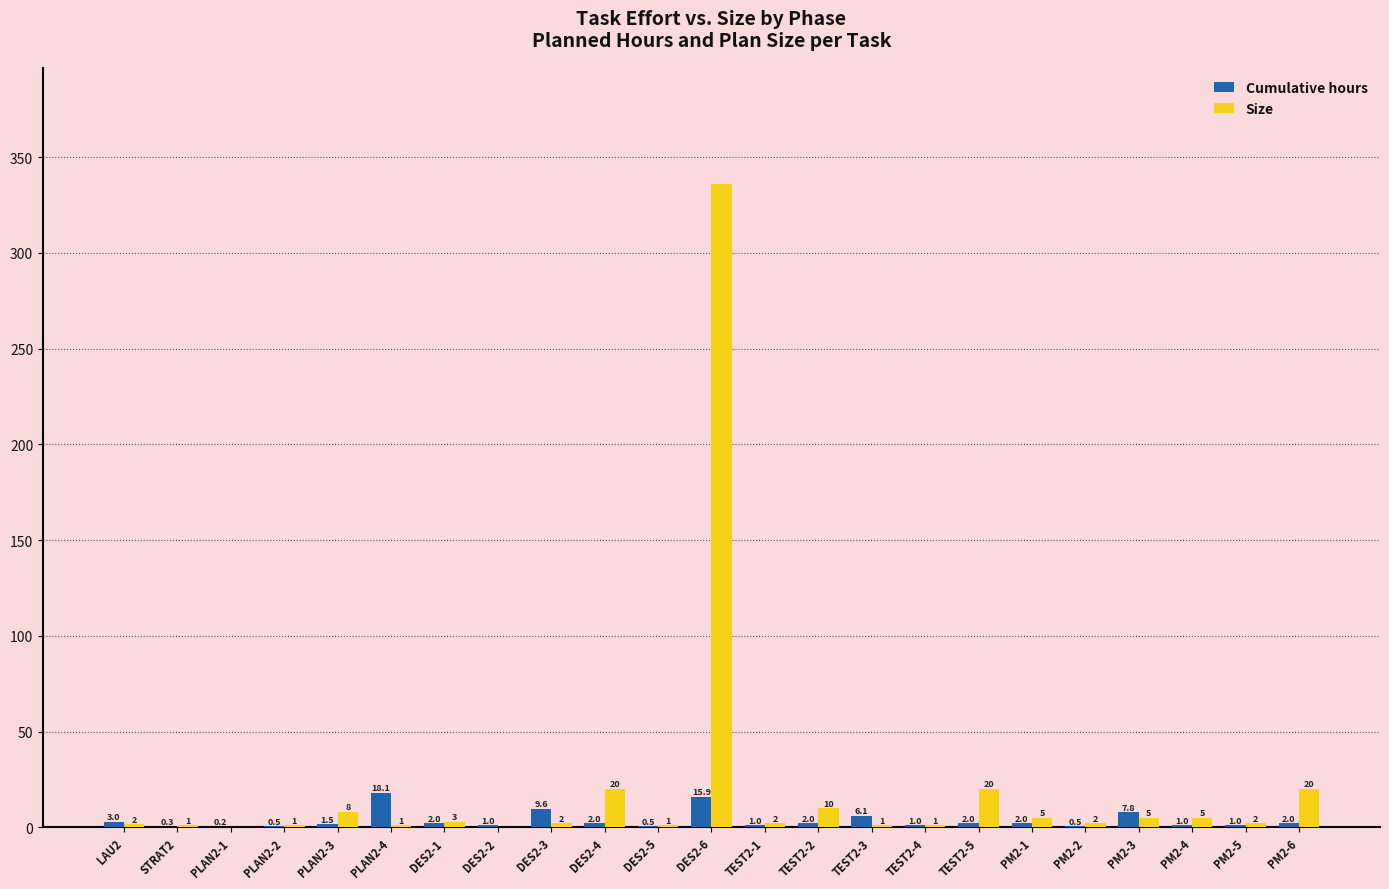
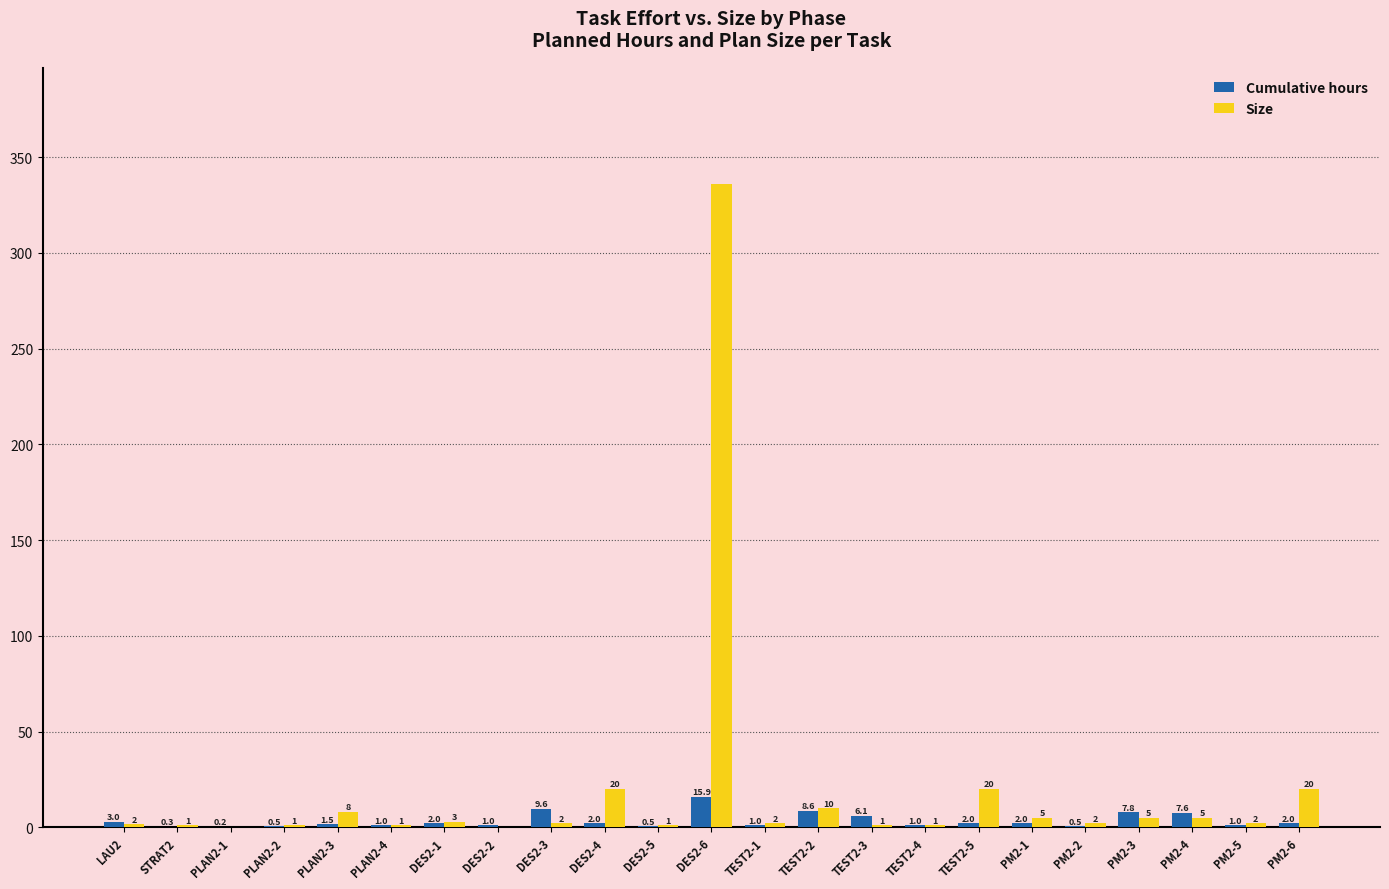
  {
    "Cumulative hours": {
      "LAU2": 3.0,
      "STRAT2": 0.3,
      "PLAN2-1": 0.2,
      "PLAN2-2": 0.5,
      "PLAN2-3": 1.5,
-     "PLAN2-4": 18.1,
+     "PLAN2-4": 1.0,
      "DES2-1": 2.0,
      "DES2-2": 1.0,
      "DES2-3": 9.6,
      "DES2-4": 2.0,
      "DES2-5": 0.5,
      "DES2-6": 15.9,
      "TEST2-1": 1.0,
-     "TEST2-2": 2.0,
+     "TEST2-2": 8.6,
      "TEST2-3": 6.1,
      "TEST2-4": 1.0,
      "TEST2-5": 2.0,
      "PM2-1": 2.0,
      "PM2-2": 0.5,
      "PM2-3": 7.8,
-     "PM2-4": 1.0,
+     "PM2-4": 7.6,
      "PM2-5": 1.0,
      "PM2-6": 2.0
    },
    "Size": {
      "LAU2": 2,
      "STRAT2": 1,
      "PLAN2-2": 1,
      "PLAN2-3": 8,
      "PLAN2-4": 1,
      "DES2-1": 3,
      "DES2-3": 2,
      "DES2-4": 20,
      "DES2-5": 1,
      "TEST2-1": 2,
      "TEST2-2": 10,
      "TEST2-3": 1,
      "TEST2-4": 1,
      "TEST2-5": 20,
      "PM2-1": 5,
      "PM2-2": 2,
      "PM2-3": 5,
      "PM2-4": 5,
      "PM2-5": 2,
      "PM2-6": 20
    }
  }
